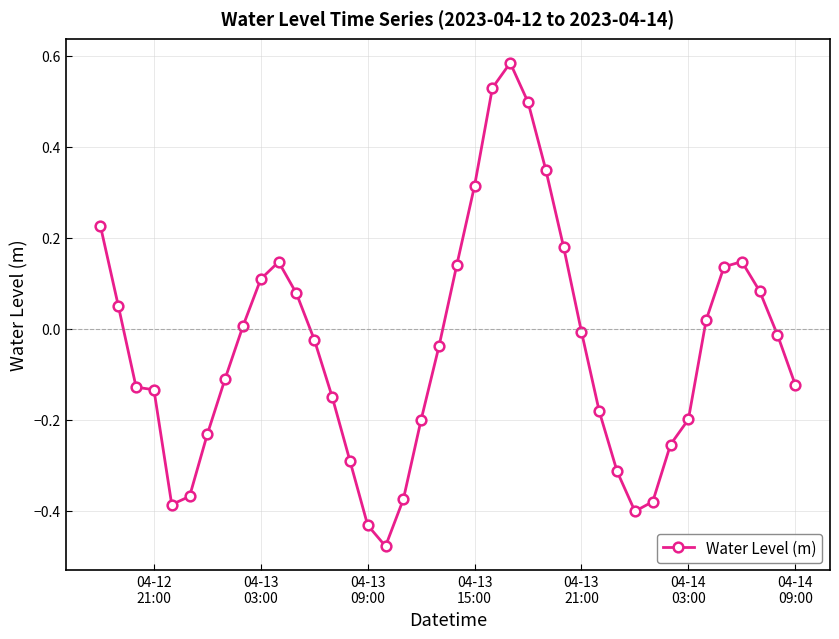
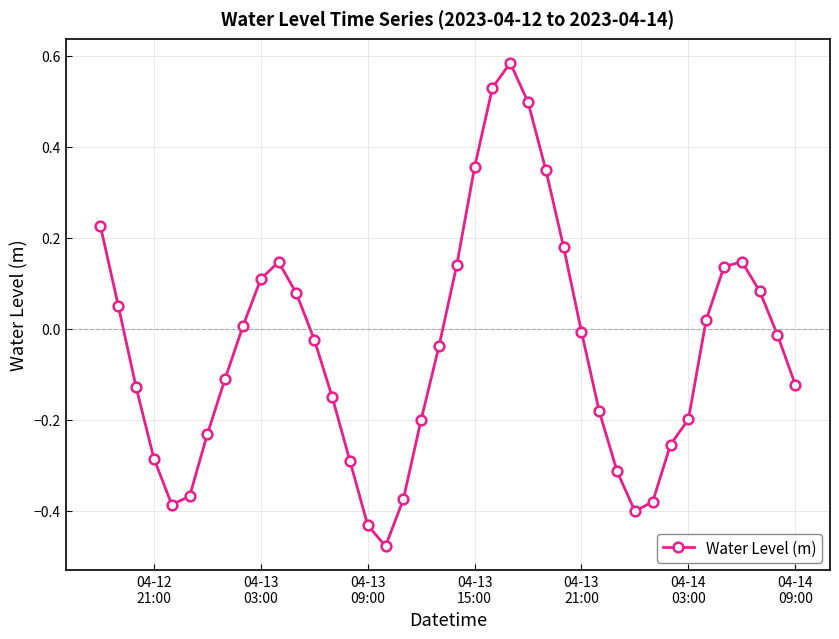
  {
-   "04-12 21:00": -0.13,
+   "04-12 21:00": -0.29,
    "04-13 03:00": 0.11,
    "04-13 09:00": -0.43,
-   "04-13 15:00": 0.31,
+   "04-13 15:00": 0.36,
    "04-13 21:00": -0.01,
    "04-14 03:00": -0.20,
    "04-14 09:00": -0.12
  }
